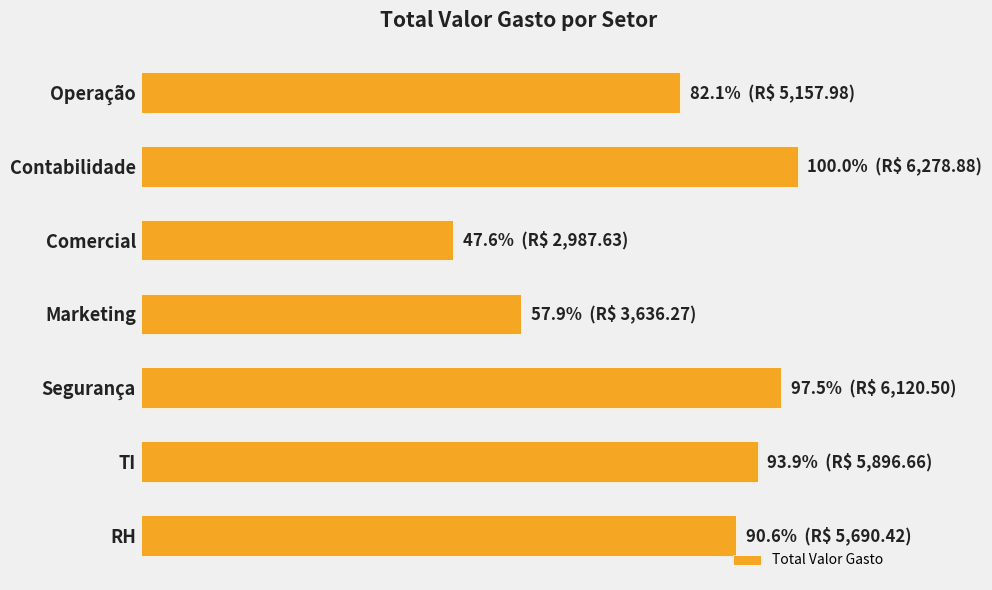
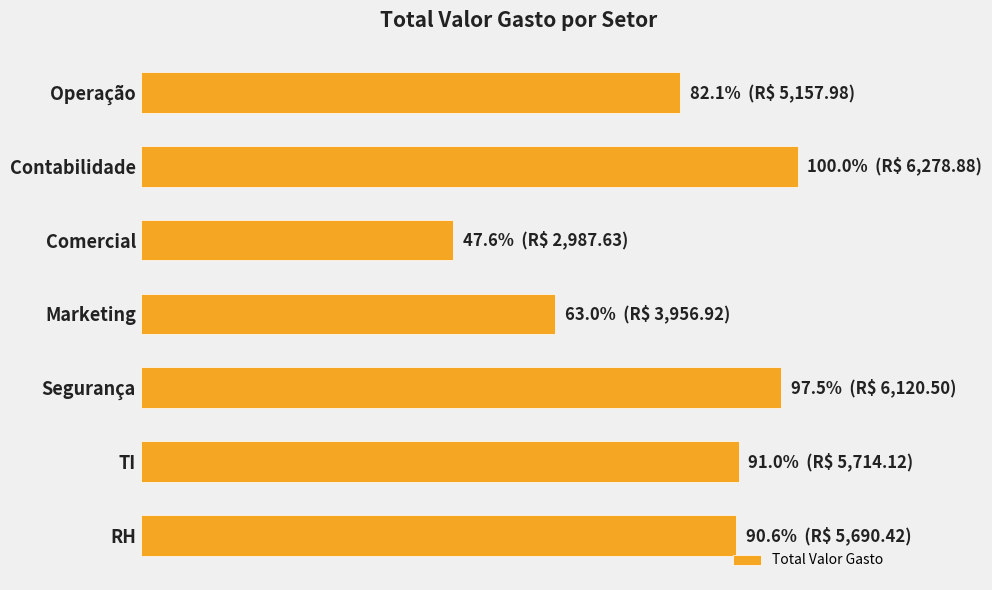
  {
    "Operação": "82.1%",
    "Contabilidade": "100.0%",
    "Comercial": "47.6%",
-   "Marketing": "57.9% (R$ 3,636.27)",
+   "Marketing": "63.0% (R$ 3,956.92)",
    "Segurança": "97.5%",
-   "TI": "93.9% (R$ 5,896.66)",
+   "TI": "91.0% (R$ 5,714.12)",
    "RH": "90.6%"
  }
